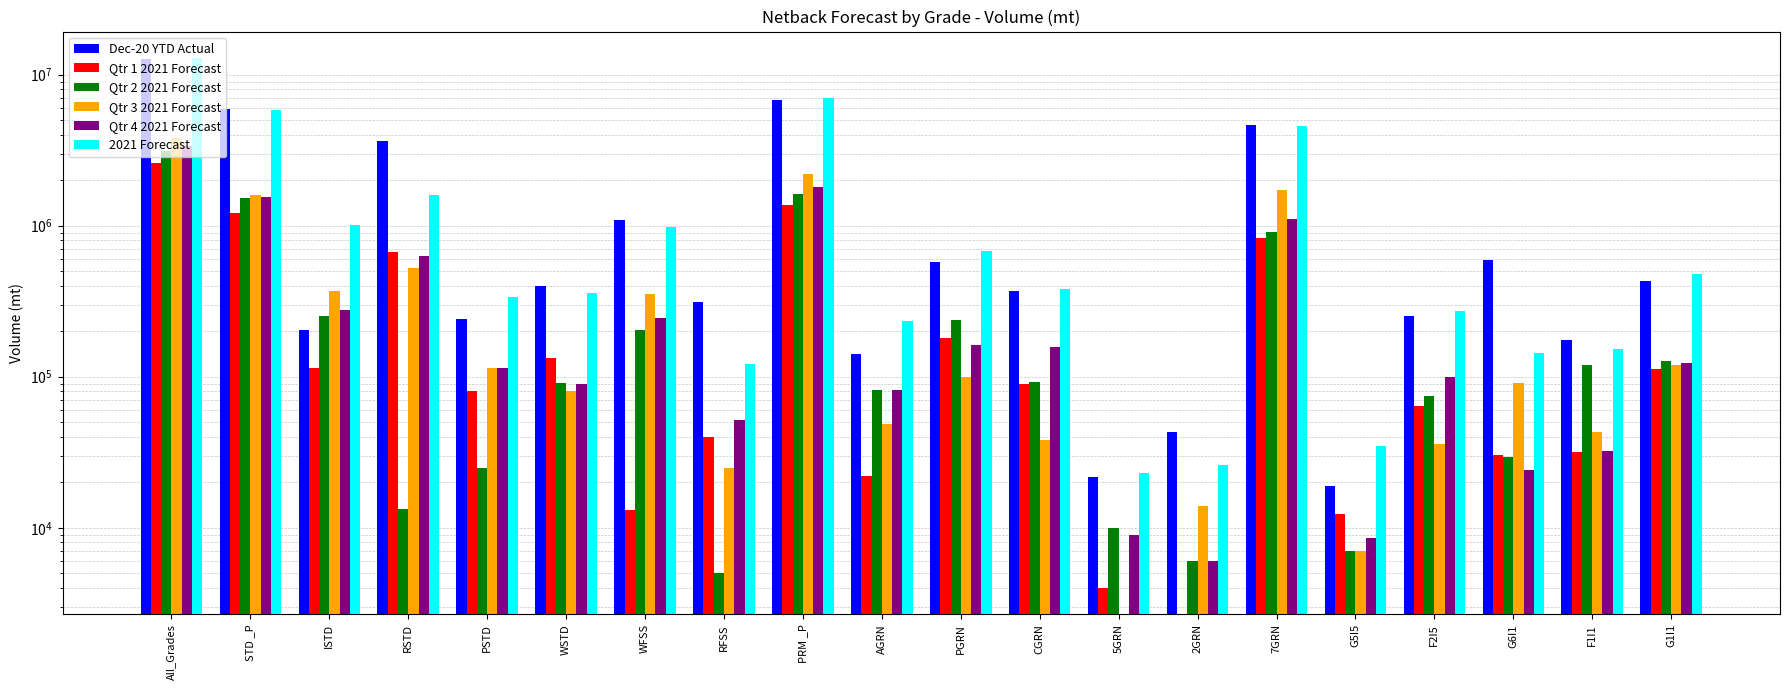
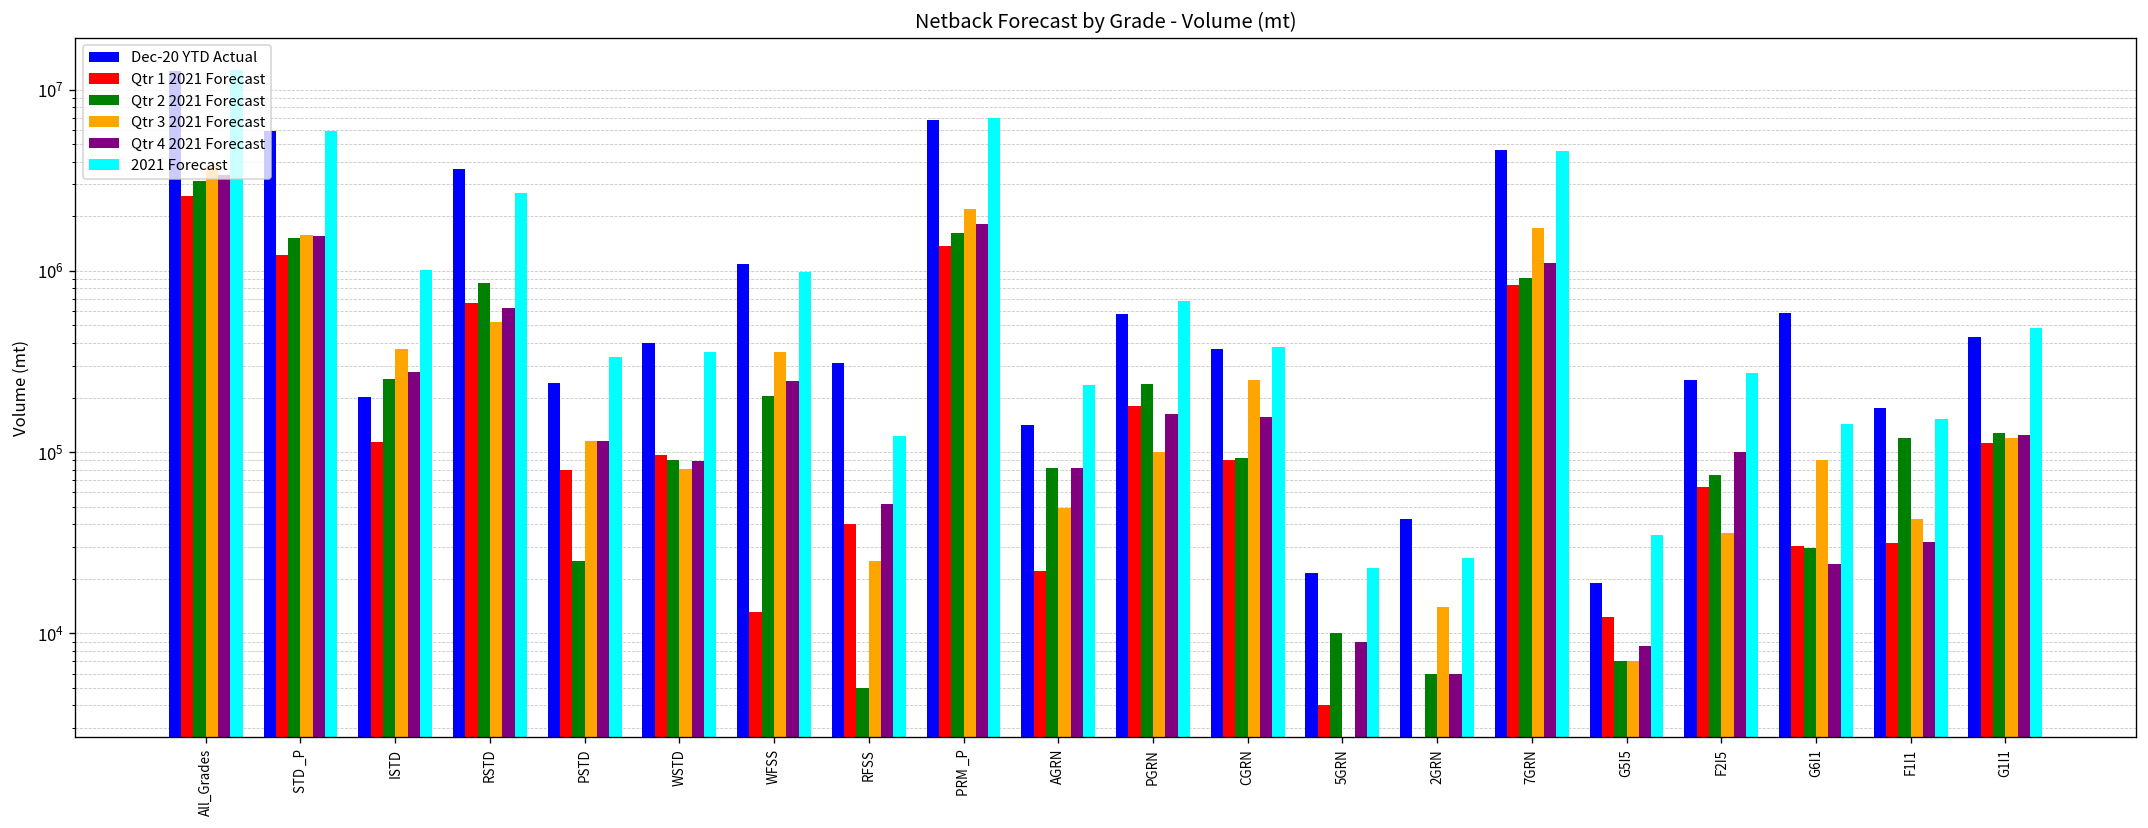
  {
    "Dec-20 YTD Actual": {
      "ISTD": 200000,
      "RSTD": 3600000,
      "PSTD": 240000,
      "WSTD": 400000,
      "WFSS": 1100000,
      "RFSS": 310000,
      "PRM _P": 7000000,
      "AGRN": 140000,
      "PGRN": 580000,
      "CGRN": 370000,
      "5GRN": 22000,
      "2GRN": 43000,
      "7GRN": 4600000,
      "G5I5": 19000,
      "F2I5": 250000,
      "G6I1": 590000,
      "F1I1": 180000,
      "G1I1": 430000
    },
    "Qtr 1 2021 Forecast": {
      "All_Grades": 2600000,
      "STD _P": 1200000,
      "ISTD": 110000,
      "RSTD": 700000,
      "PSTD": 80000,
-     "WSTD": 130000,
+     "WSTD": 100000,
      "WFSS": 13000,
      "RFSS": 40000,
      "PRM _P": 1400000,
      "AGRN": 22000,
      "PGRN": 180000,
      "CGRN": 90000,
      "5GRN": 4000,
      "7GRN": 800000,
      "G5I5": 12000,
      "F2I5": 64000,
      "G6I1": 30000,
      "F1I1": 32000,
      "G1I1": 110000
    },
    "Qtr 2 2021 Forecast": {
      "STD _P": 1500000,
      "ISTD": 250000,
-     "RSTD": 13000,
+     "RSTD": 900000,
      "PSTD": 25000,
      "WSTD": 90000,
      "WFSS": 200000,
      "RFSS": 5000,
      "PRM _P": 1600000,
      "AGRN": 80000,
      "PGRN": 240000,
      "CGRN": 90000,
      "5GRN": 10000,
      "2GRN": 6000,
      "7GRN": 900000,
      "G5I5": 7000,
      "F2I5": 80000,
      "G6I1": 30000,
      "F1I1": 120000,
      "G1I1": 130000
    },
    "Qtr 3 2021 Forecast": {
      "STD _P": 1600000,
      "ISTD": 370000,
      "RSTD": 520000,
      "PSTD": 120000,
      "WSTD": 80000,
      "WFSS": 350000,
      "RFSS": 25000,
      "PRM _P": 2200000,
      "AGRN": 49000,
      "PGRN": 100000,
-     "CGRN": 38000,
+     "CGRN": 250000,
      "2GRN": 14000,
      "7GRN": 1700000,
      "G5I5": 7000,
      "F2I5": 36000,
      "G6I1": 90000,
      "F1I1": 43000,
      "G1I1": 120000
    },
    "Qtr 4 2021 Forecast": {
      "STD _P": 1600000,
      "ISTD": 280000,
      "RSTD": 630000,
      "PSTD": 120000,
      "WSTD": 90000,
      "WFSS": 250000,
      "RFSS": 52000,
      "PRM _P": 1800000,
      "AGRN": 80000,
      "PGRN": 160000,
      "CGRN": 160000,
      "5GRN": 9000,
      "2GRN": 6000,
      "7GRN": 1100000,
      "G5I5": 9000,
      "F2I5": 100000,
      "G6I1": 24000,
      "F1I1": 32000,
      "G1I1": 120000
    },
    "2021 Forecast": {
      "STD _P": 5900000,
      "ISTD": 1000000,
-     "RSTD": 1600000,
+     "RSTD": 2700000,
      "PSTD": 340000,
      "WSTD": 360000,
      "WFSS": 1000000,
      "RFSS": 120000,
      "PRM _P": 7000000,
      "AGRN": 230000,
      "PGRN": 700000,
      "CGRN": 380000,
      "5GRN": 23000,
      "2GRN": 26000,
      "7GRN": 4600000,
      "G5I5": 35000,
      "F2I5": 270000,
      "G6I1": 140000,
      "F1I1": 150000,
      "G1I1": 480000
    }
  }
